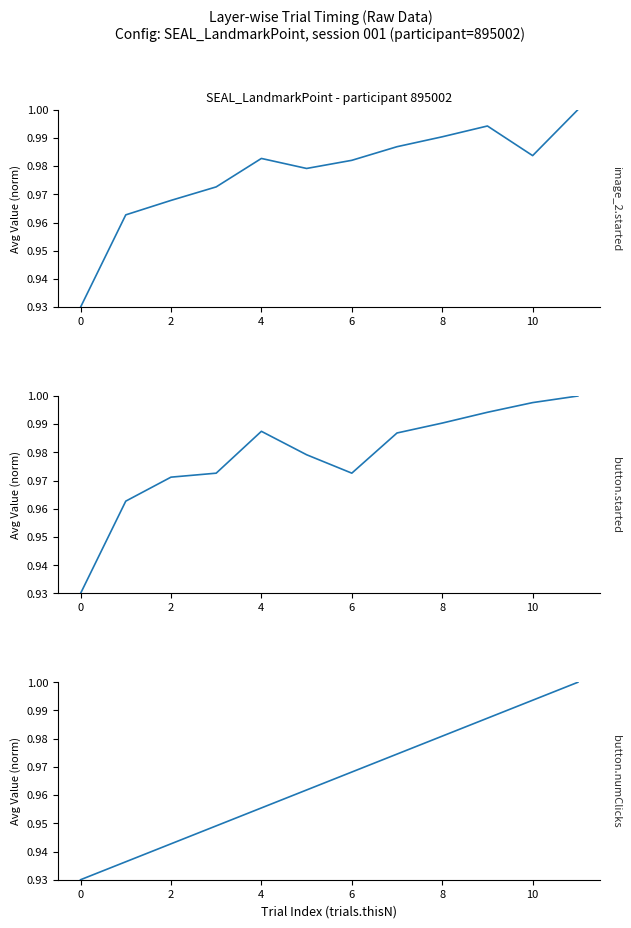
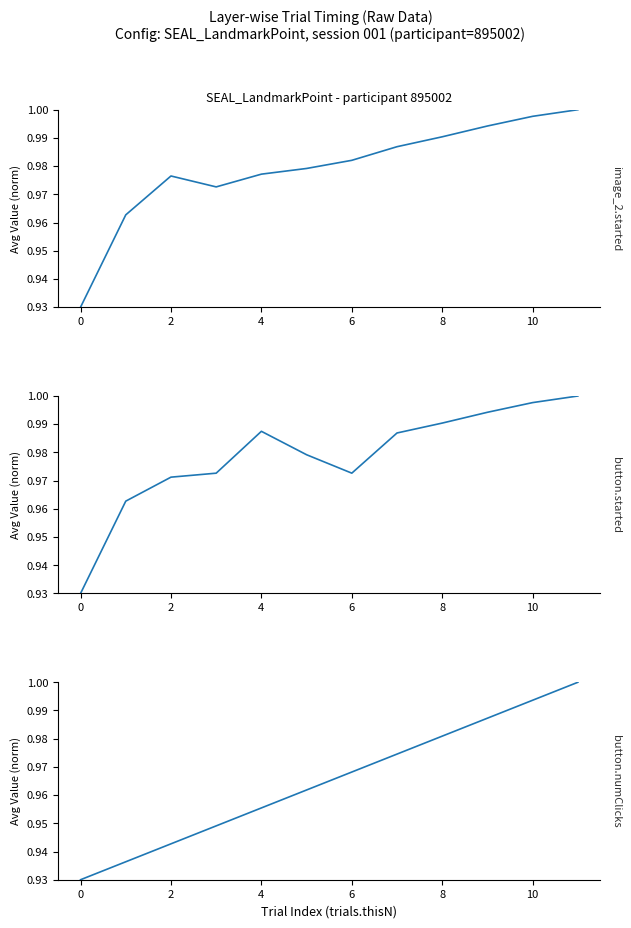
  {
    "SEAL_LandmarkPoint - participant 895002": {
      "0": 0.930,
-     "2": 0.968,
-     "4": 0.983,
+     "2": 0.977,
+     "4": 0.977,
      "6": 0.982,
      "8": 0.990,
-     "10": 0.984
+     "10": 0.998
    }
  }
